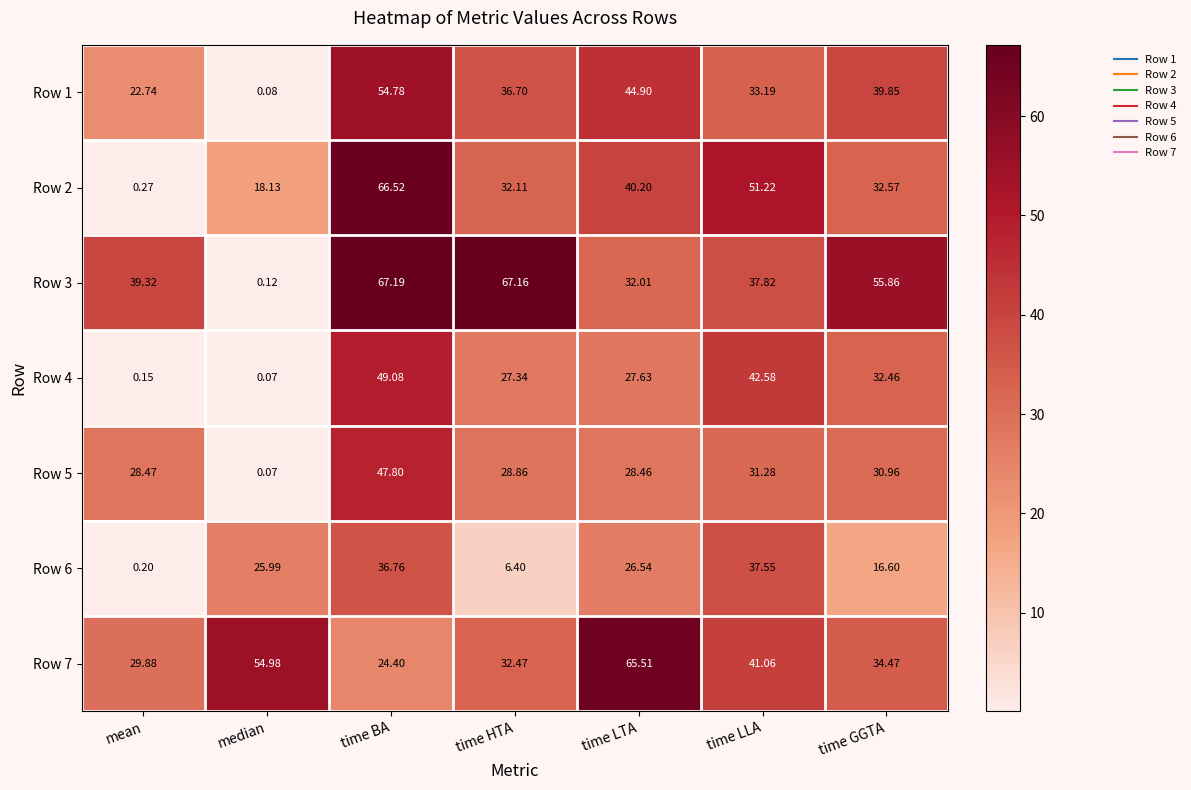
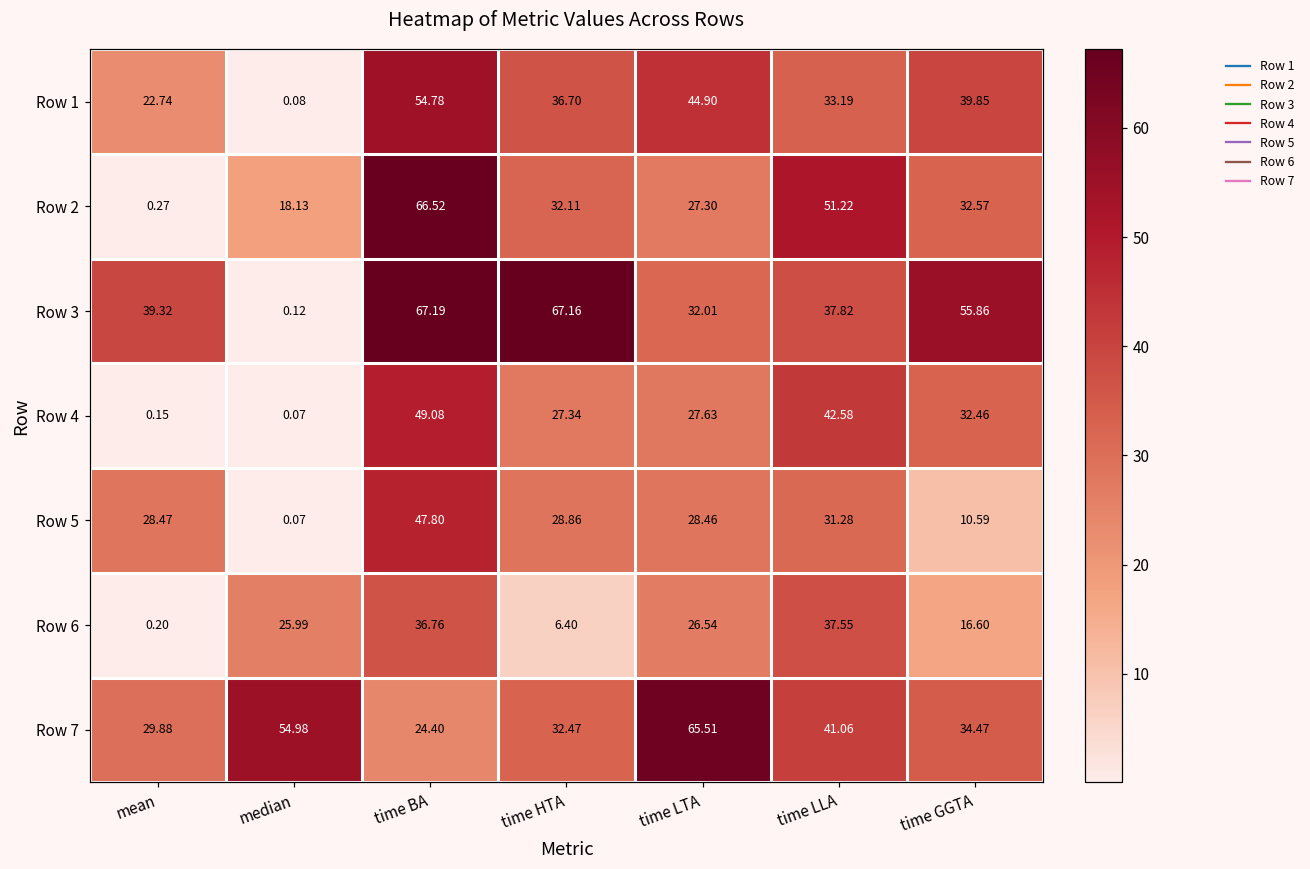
  {
    "Row 1": {
      "mean": 22.74,
      "median": 0.08,
      "time BA": 54.78,
      "time HTA": 36.70,
      "time LTA": 44.90,
      "time LLA": 33.19,
      "time GGTA": 39.85
    },
    "Row 2": {
      "mean": 0.27,
      "median": 18.13,
      "time BA": 66.52,
      "time HTA": 32.11,
-     "time LTA": 40.20,
+     "time LTA": 27.30,
      "time LLA": 51.22,
      "time GGTA": 32.57
    },
    "Row 3": {
      "mean": 39.32,
      "median": 0.12,
      "time BA": 67.19,
      "time HTA": 67.16,
      "time LTA": 32.01,
      "time LLA": 37.82,
      "time GGTA": 55.86
    },
    "Row 4": {
      "mean": 0.15,
      "median": 0.07,
      "time BA": 49.08,
      "time HTA": 27.34,
      "time LTA": 27.63,
      "time LLA": 42.58,
      "time GGTA": 32.46
    },
    "Row 5": {
      "mean": 28.47,
      "median": 0.07,
      "time BA": 47.80,
      "time HTA": 28.86,
      "time LTA": 28.46,
      "time LLA": 31.28,
-     "time GGTA": 30.96
+     "time GGTA": 10.59
    },
    "Row 6": {
      "mean": 0.20,
      "median": 25.99,
      "time BA": 36.76,
      "time HTA": 6.40,
      "time LTA": 26.54,
      "time LLA": 37.55,
      "time GGTA": 16.60
    },
    "Row 7": {
      "mean": 29.88,
      "median": 54.98,
      "time BA": 24.40,
      "time HTA": 32.47,
      "time LTA": 65.51,
      "time LLA": 41.06,
      "time GGTA": 34.47
    }
  }
